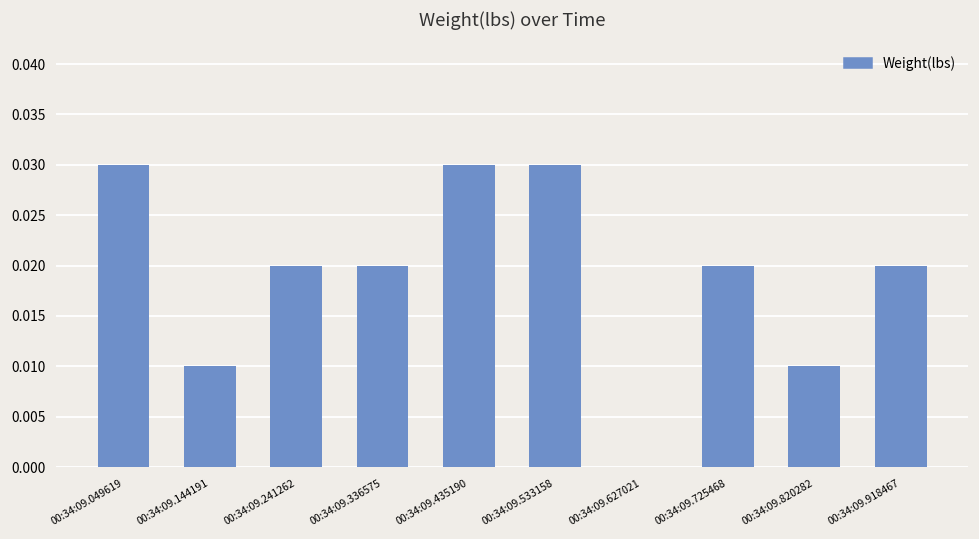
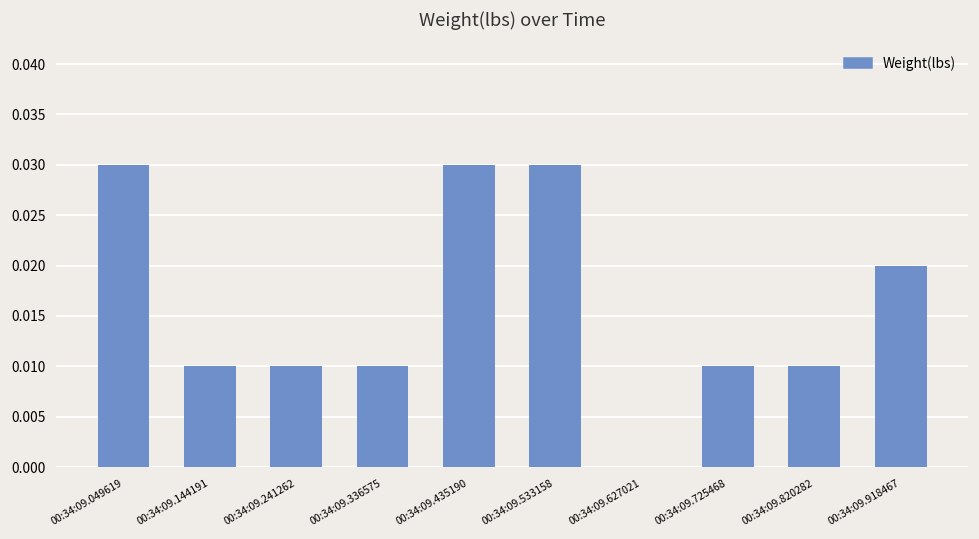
  {
    "00:34:09.049619": 0.03,
    "00:34:09.144191": 0.01,
-   "00:34:09.241262": 0.02,
-   "00:34:09.336575": 0.02,
+   "00:34:09.241262": 0.01,
+   "00:34:09.336575": 0.01,
    "00:34:09.435190": 0.03,
    "00:34:09.533158": 0.03,
    "00:34:09.627021": 0.00,
-   "00:34:09.725468": 0.02,
+   "00:34:09.725468": 0.01,
    "00:34:09.820282": 0.01,
    "00:34:09.918467": 0.02
  }
